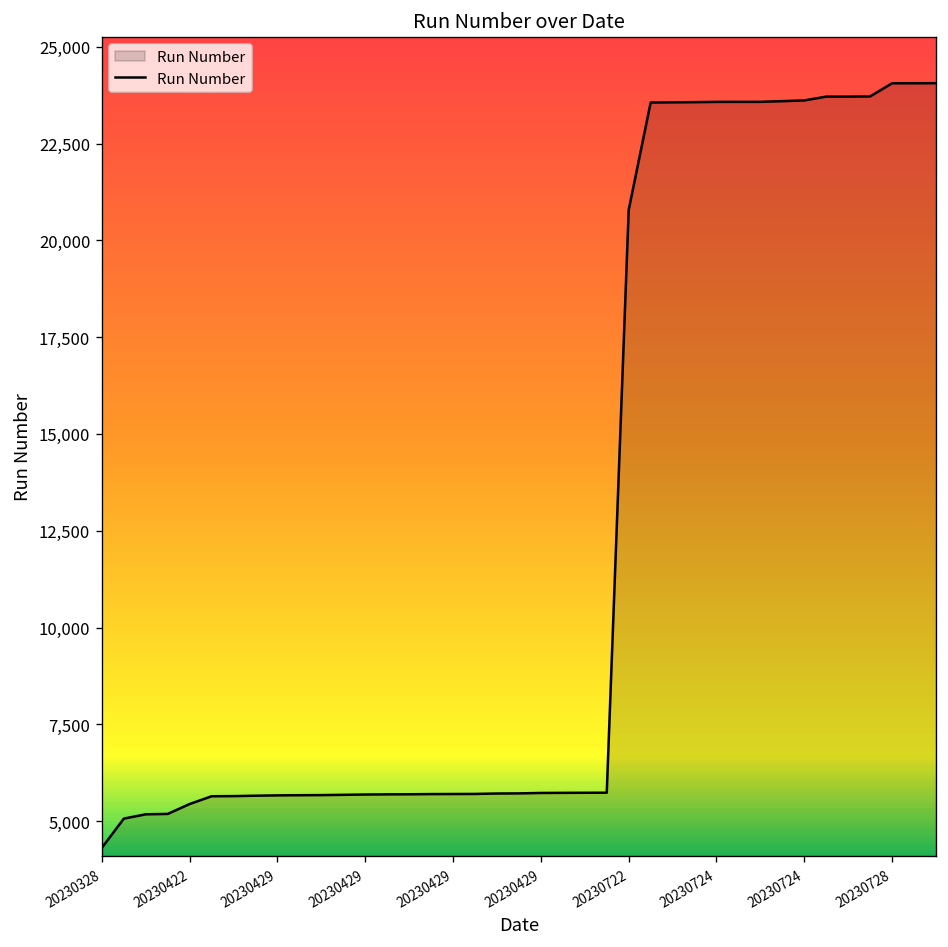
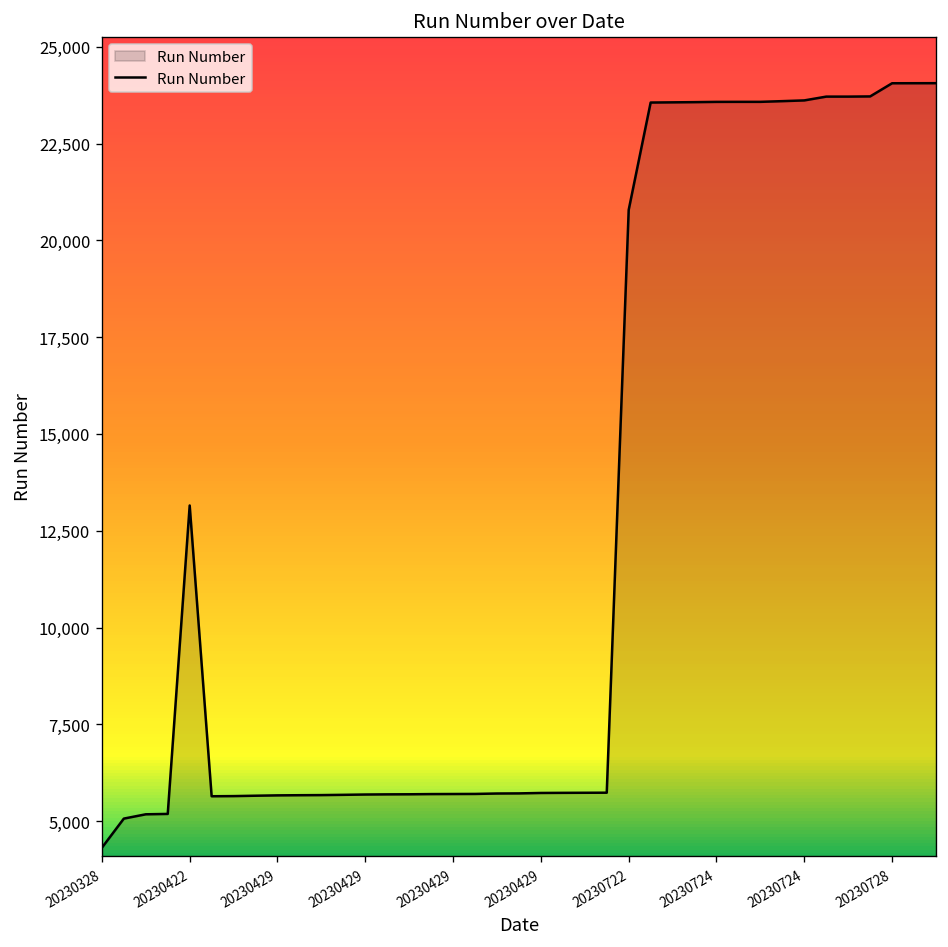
  {
    "20230328": "4,300",
-   "20230422": "5,400",
+   "20230422": "13,200",
    "20230722": "20,800"
  }
